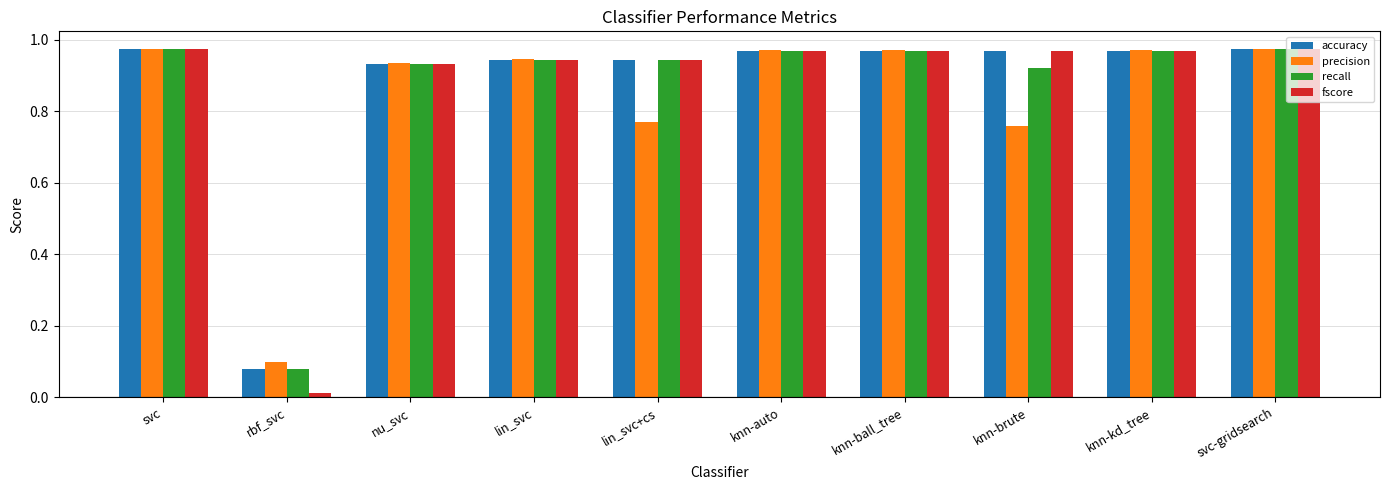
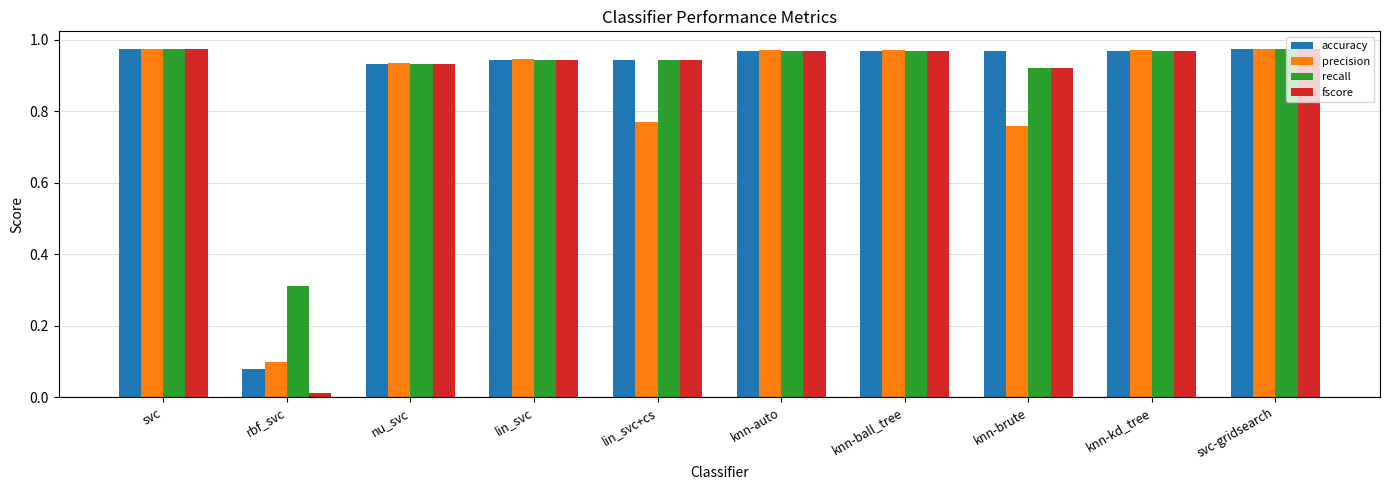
  {
    "accuracy": {
      "svc": 0.97,
      "rbf_svc": 0.08,
      "nu_svc": 0.93,
      "lin_svc": 0.94,
      "lin_svc+cs": 0.94,
      "knn-auto": 0.97,
      "knn-ball_tree": 0.97,
      "knn-brute": 0.97,
      "knn-kd_tree": 0.97,
      "svc-gridsearch": 0.97
    },
    "precision": {
      "svc": 0.98,
      "rbf_svc": 0.10,
      "nu_svc": 0.94,
      "lin_svc": 0.95,
      "lin_svc+cs": 0.77,
      "knn-auto": 0.97,
      "knn-ball_tree": 0.97,
      "knn-brute": 0.76,
      "knn-kd_tree": 0.97,
      "svc-gridsearch": 0.97
    },
    "recall": {
      "svc": 0.97,
-     "rbf_svc": 0.08,
+     "rbf_svc": 0.31,
      "nu_svc": 0.93,
      "lin_svc": 0.94,
      "lin_svc+cs": 0.94,
      "knn-auto": 0.97,
      "knn-ball_tree": 0.97,
      "knn-brute": 0.92,
      "knn-kd_tree": 0.97
    },
    "fscore": {
      "svc": 0.97,
      "rbf_svc": 0.01,
      "nu_svc": 0.93,
      "lin_svc": 0.94,
      "lin_svc+cs": 0.94,
      "knn-auto": 0.97,
      "knn-ball_tree": 0.97,
-     "knn-brute": 0.97,
+     "knn-brute": 0.92,
      "knn-kd_tree": 0.97
    }
  }
